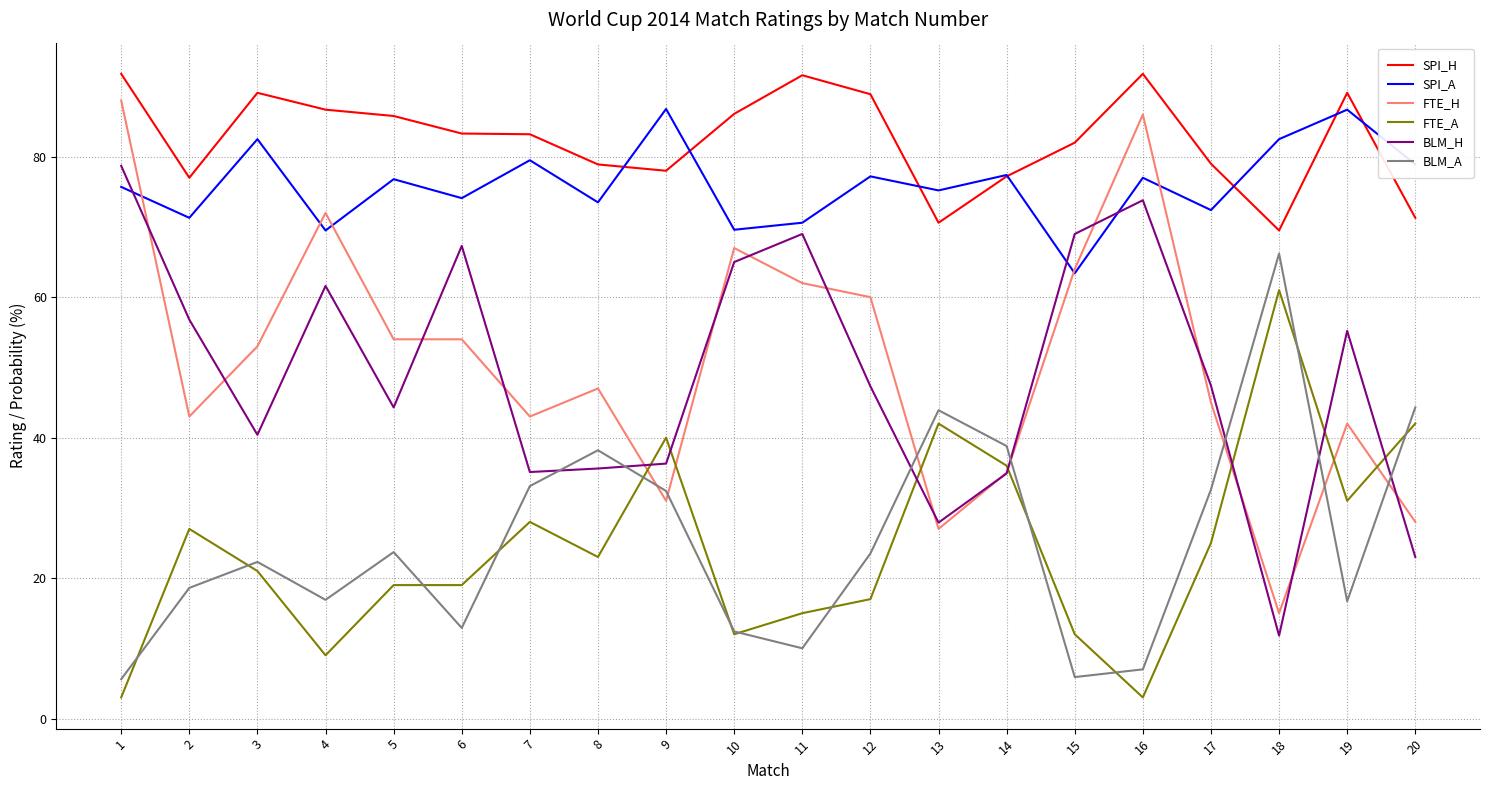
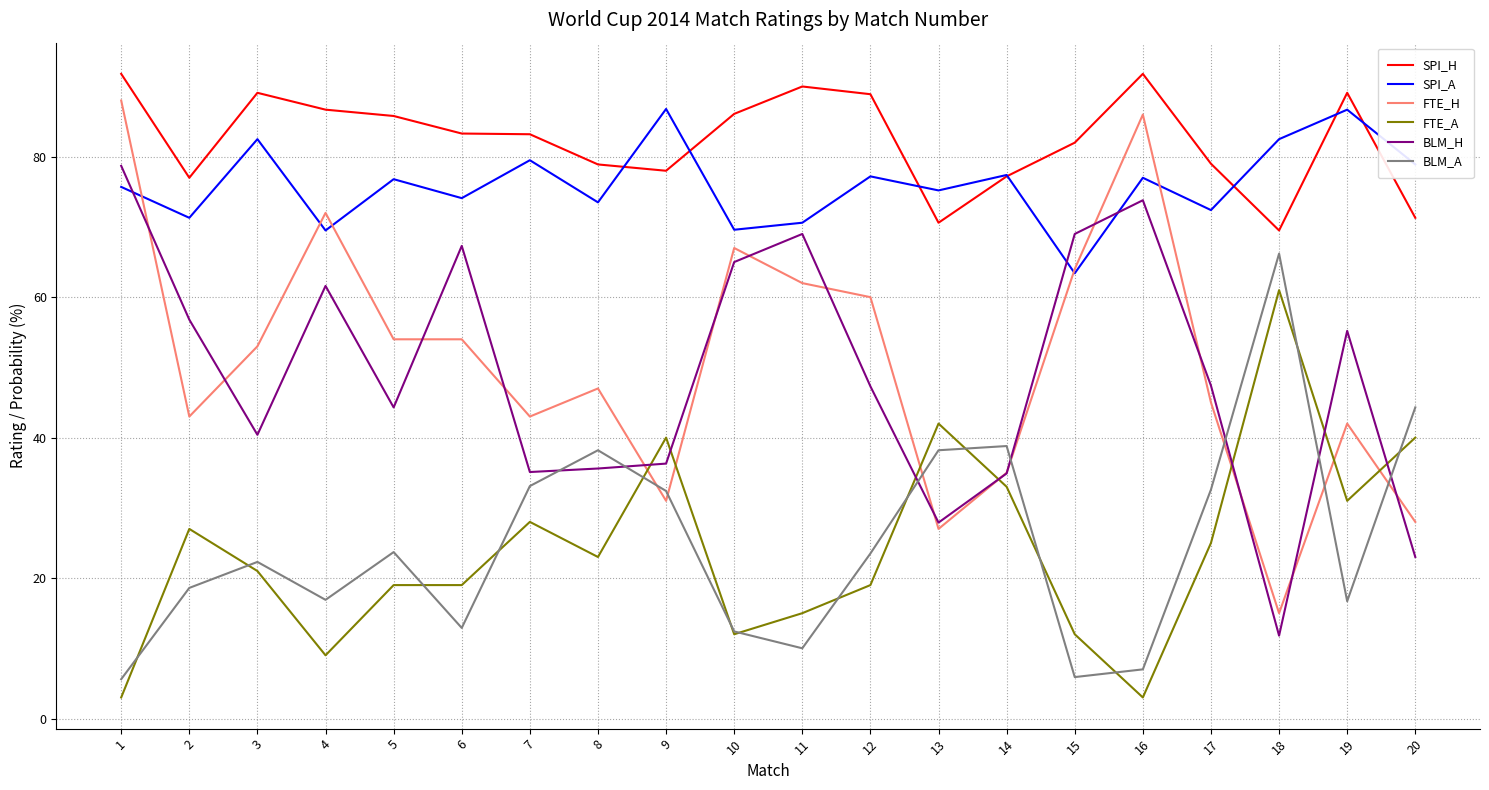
  {
    "SPI_H": {
      "1": 92,
      "2": 77,
      "3": 89,
      "4": 87,
      "5": 86,
      "6": 83,
      "7": 83,
      "8": 79,
      "9": 78,
      "10": 86,
-     "11": 92,
+     "11": 90,
      "12": 89,
      "13": 71,
      "15": 82,
      "16": 92,
      "17": 79,
      "18": 70,
      "19": 89,
      "20": 71
    },
    "SPI_A": {
      "1": 76,
      "2": 71,
      "3": 83,
      "4": 70,
      "5": 77,
      "6": 74,
      "7": 80,
      "8": 74,
      "9": 87,
      "10": 70,
      "11": 71,
      "12": 77,
      "13": 75,
      "15": 63,
      "16": 77,
      "17": 72,
      "18": 83,
      "19": 87
    },
    "FTE_H": {
      "1": 88,
      "2": 43,
      "3": 53,
      "4": 72,
      "5": 54,
      "6": 54,
      "7": 43,
      "8": 47,
      "9": 31,
      "10": 67,
      "11": 62,
      "12": 60,
      "13": 27,
      "15": 64,
      "16": 86,
      "17": 45,
      "18": 15,
      "19": 42,
      "20": 28
    },
    "FTE_A": {
      "1": 3,
      "2": 27,
      "3": 21,
      "4": 9,
      "5": 19,
      "6": 19,
      "7": 28,
      "8": 23,
      "9": 40,
      "10": 12,
      "11": 15,
-     "12": 17,
+     "12": 19,
      "13": 42,
-     "14": 36,
+     "14": 33,
      "15": 12,
      "16": 3,
      "17": 25,
      "18": 61,
      "19": 31,
-     "20": 42
+     "20": 40
    },
    "BLM_H": {
      "1": 79,
      "2": 57,
      "3": 40,
      "4": 62,
      "5": 44,
      "6": 67,
      "7": 35,
      "8": 36,
      "9": 36,
      "10": 65,
      "11": 69,
      "12": 47,
      "13": 28,
      "15": 69,
      "16": 74,
      "17": 47,
      "18": 12,
      "19": 55,
      "20": 23
    },
    "BLM_A": {
      "1": 6,
      "2": 19,
      "3": 22,
      "4": 17,
      "5": 24,
      "6": 13,
      "7": 33,
      "8": 38,
      "9": 32,
      "10": 12,
      "11": 10,
      "12": 24,
-     "13": 44,
+     "13": 38,
      "14": 39,
      "15": 6,
      "16": 7,
      "17": 33,
      "18": 66,
      "19": 17,
      "20": 44
    }
  }
